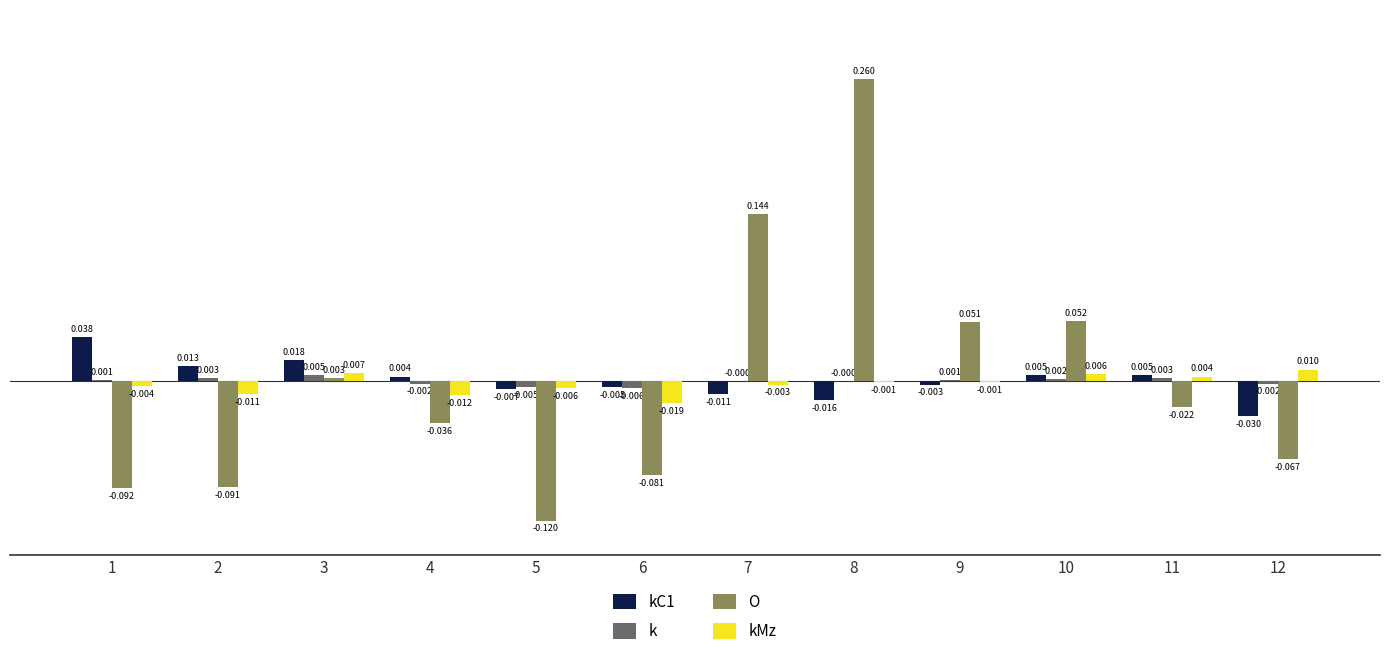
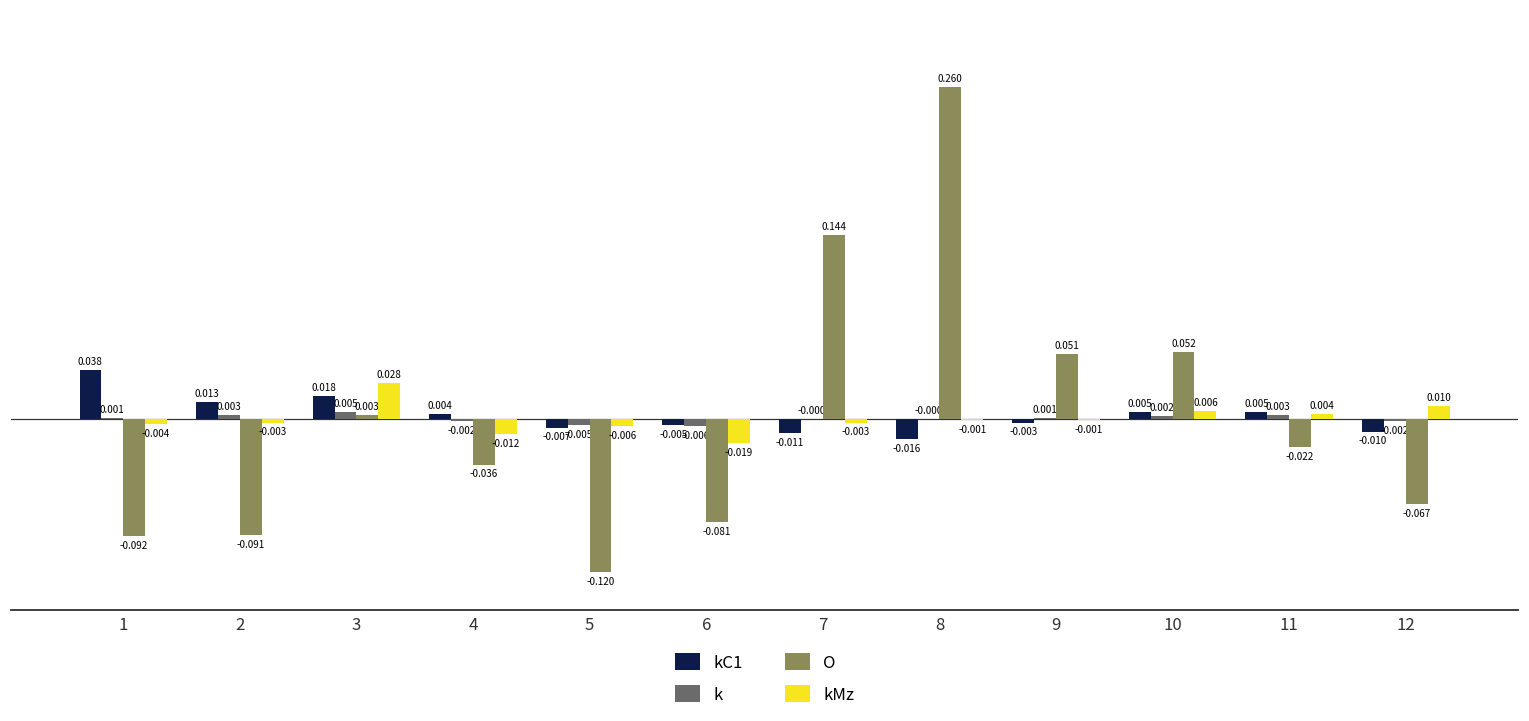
  {
    "kC1": {
      "1": 0.038,
      "2": 0.013,
      "3": 0.018,
      "4": 0.004,
      "7": -0.011,
      "8": -0.016,
      "9": -0.003,
      "10": 0.005,
      "11": 0.005,
-     "12": -0.030
+     "12": -0.010
    },
    "kMz": {
      "1": -0.004,
-     "2": -0.011,
-     "3": 0.007,
+     "2": -0.003,
+     "3": 0.028,
      "4": -0.012,
      "5": -0.006,
      "6": -0.019,
      "7": -0.003,
      "8": -0.001,
      "9": -0.001,
      "10": 0.006,
      "11": 0.004,
      "12": 0.010
    }
  }
